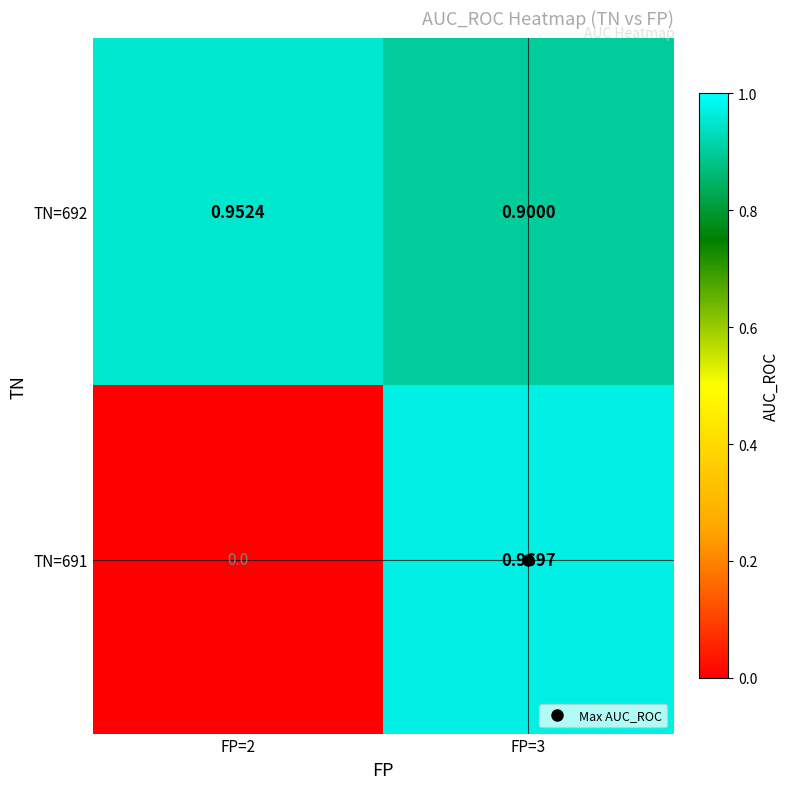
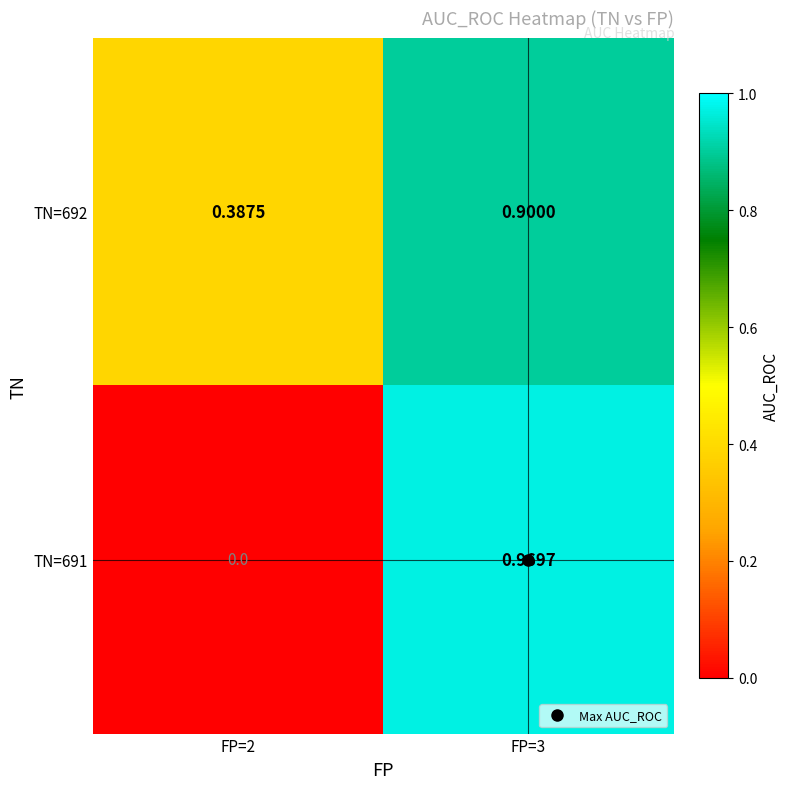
  {
    "TN=692": {
-     "FP=2": 0.9524,
+     "FP=2": 0.3875,
      "FP=3": 0.9000
    },
    "TN=691": {
      "FP=2": 0.0
    }
  }
